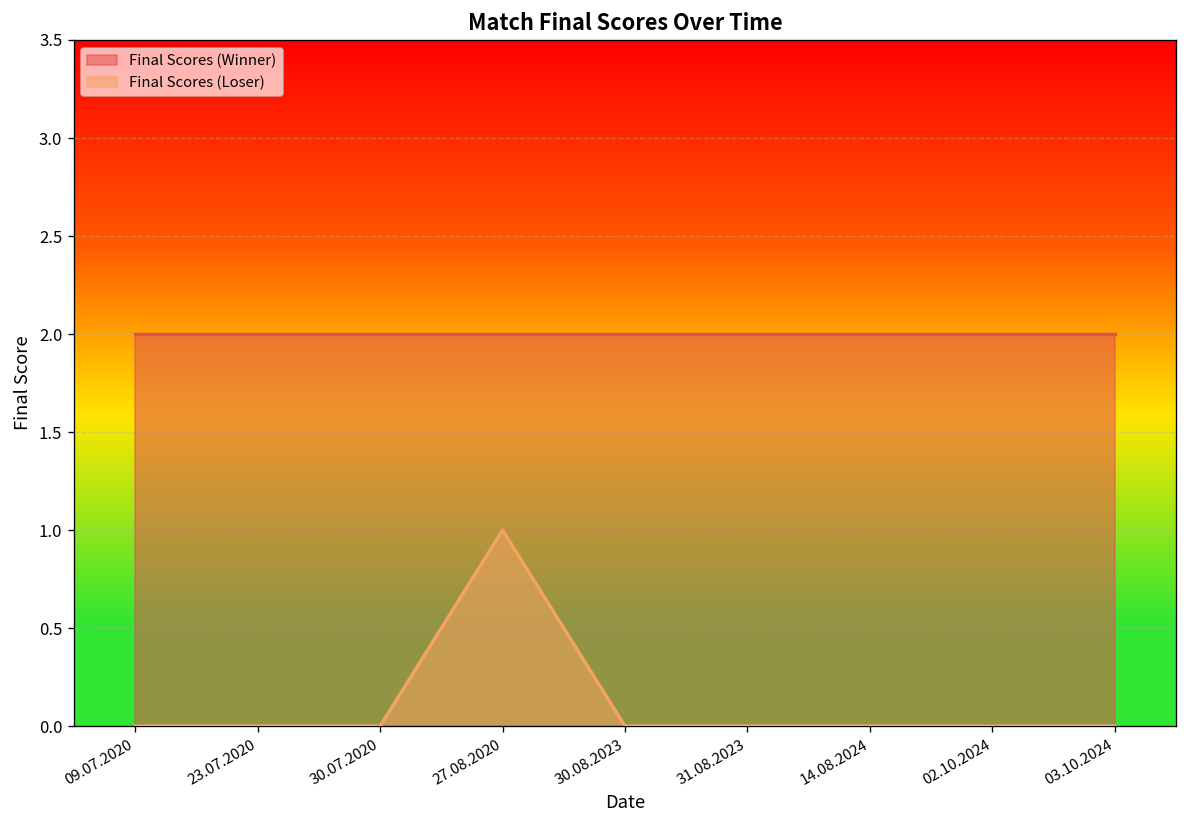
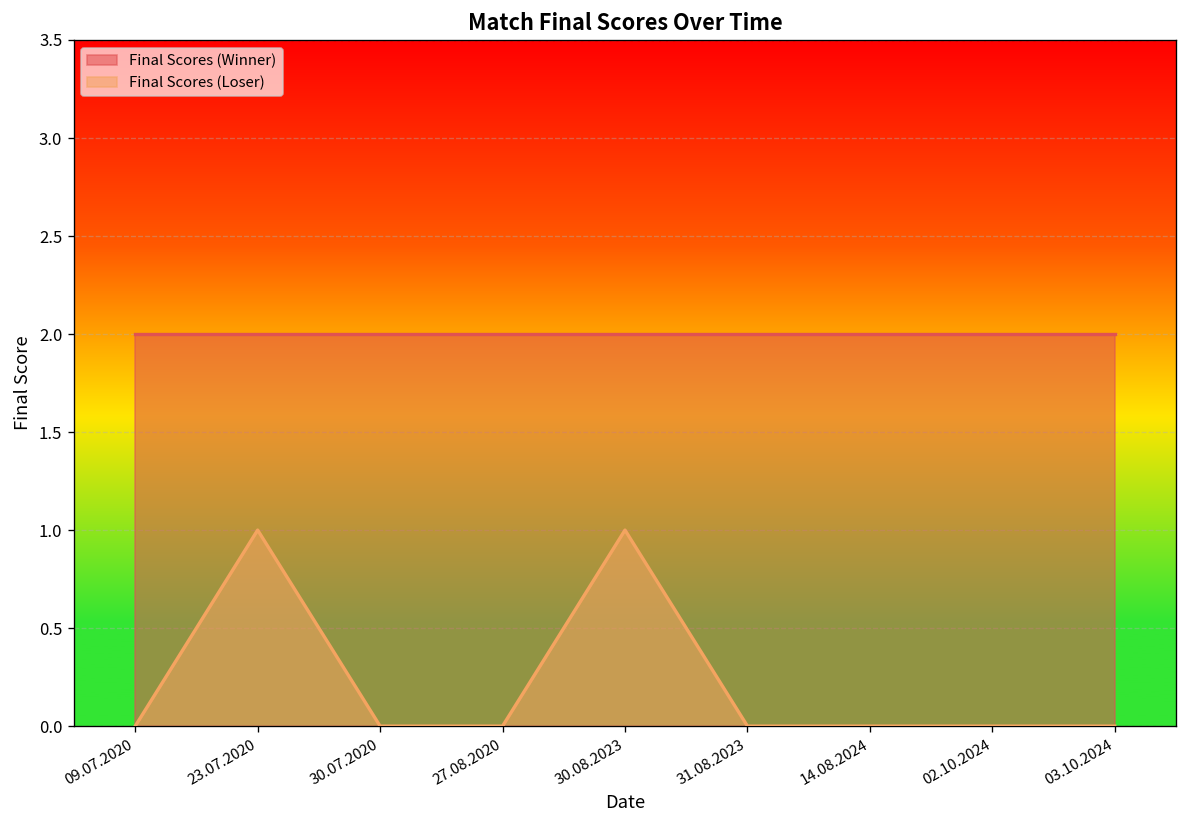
  {
    "Final Scores (Winner)": {
      "09.07.2020": 2,
      "23.07.2020": 2,
      "30.07.2020": 2,
      "27.08.2020": 2,
      "30.08.2023": 2,
      "31.08.2023": 2,
      "14.08.2024": 2,
      "02.10.2024": 2,
      "03.10.2024": 2
    },
    "Final Scores (Loser)": {
      "09.07.2020": 0,
-     "23.07.2020": 0,
+     "23.07.2020": 1,
      "30.07.2020": 0,
-     "27.08.2020": 1,
-     "30.08.2023": 0,
+     "27.08.2020": 0,
+     "30.08.2023": 1,
      "31.08.2023": 0,
      "14.08.2024": 0,
      "02.10.2024": 0,
      "03.10.2024": 0
    }
  }
